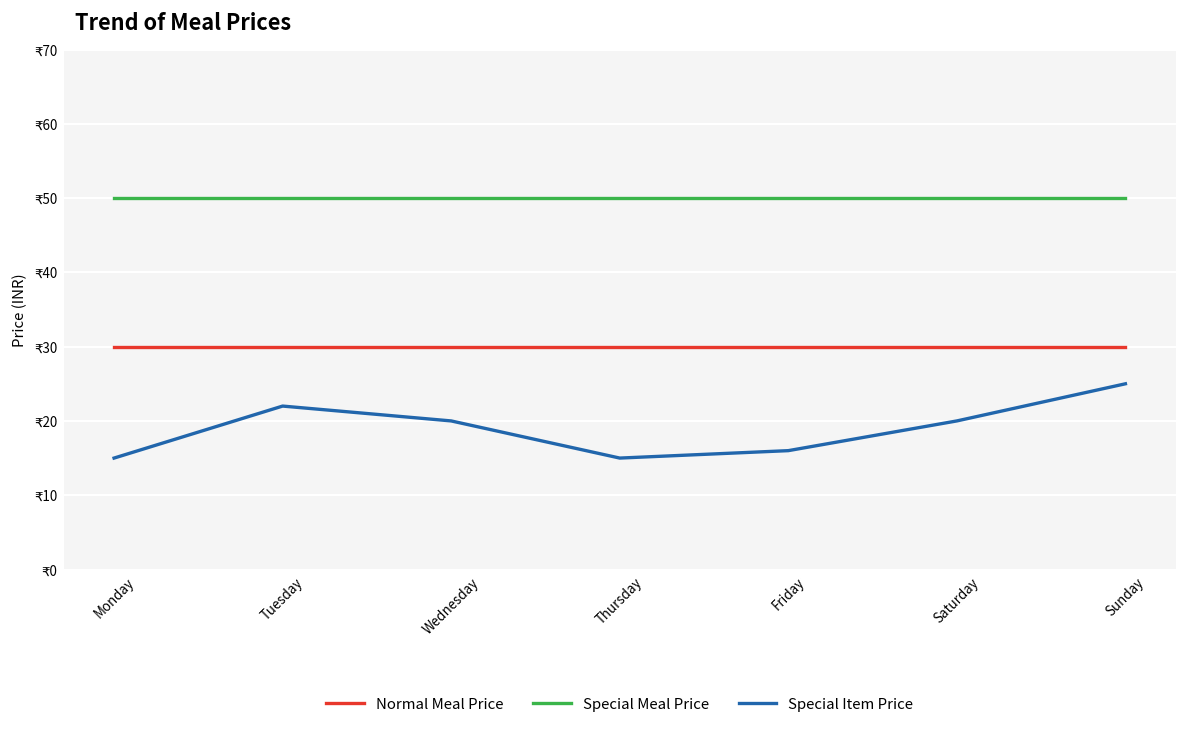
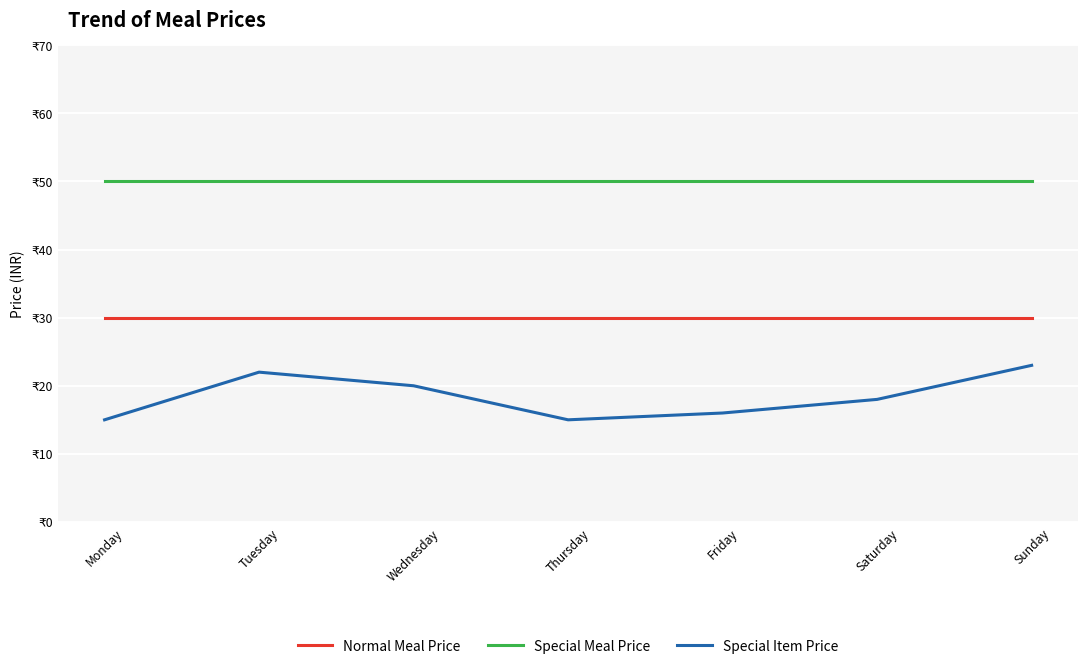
  {
    "Normal Meal Price": {
      "Monday": "₹30",
      "Tuesday": "₹30",
      "Wednesday": "₹30",
      "Thursday": "₹30",
      "Friday": "₹30",
      "Saturday": "₹30",
      "Sunday": "₹30"
    },
    "Special Meal Price": {
      "Monday": "₹50",
      "Tuesday": "₹50",
      "Wednesday": "₹50",
      "Thursday": "₹50",
      "Friday": "₹50",
      "Saturday": "₹50",
      "Sunday": "₹50"
    },
    "Special Item Price": {
      "Monday": "₹15",
      "Tuesday": "₹22",
      "Wednesday": "₹20",
      "Thursday": "₹15",
      "Friday": "₹16",
-     "Saturday": "₹20",
-     "Sunday": "₹25"
+     "Saturday": "₹18",
+     "Sunday": "₹23"
    }
  }
